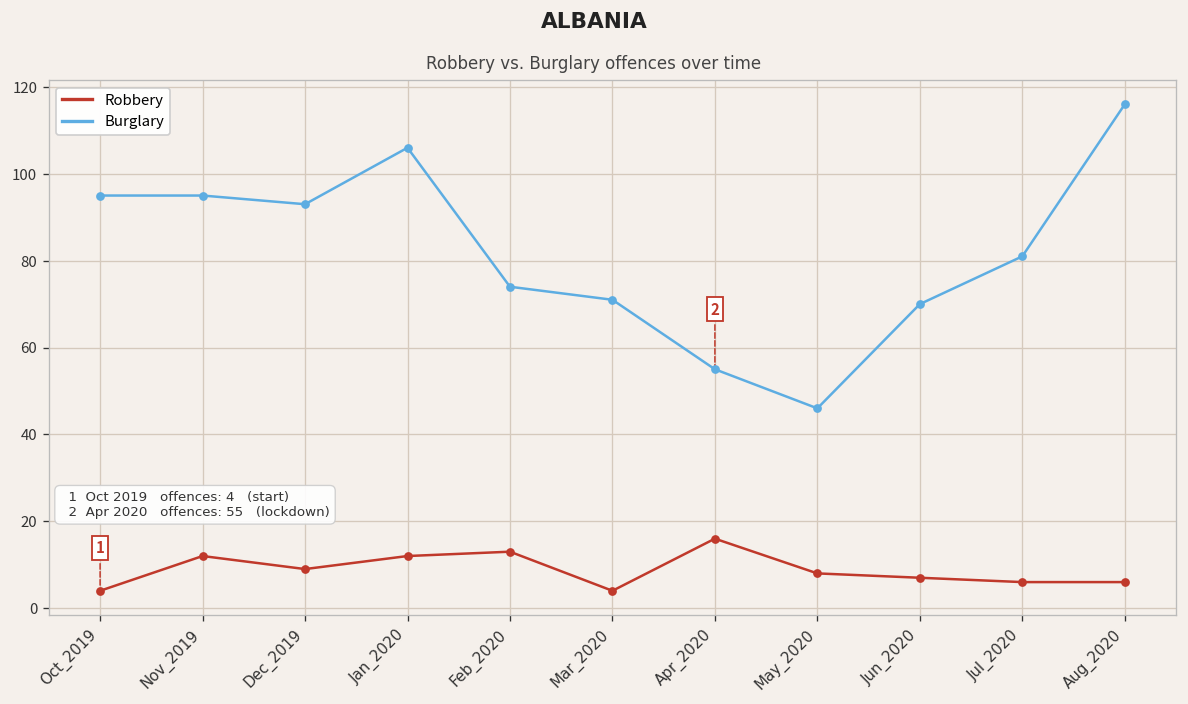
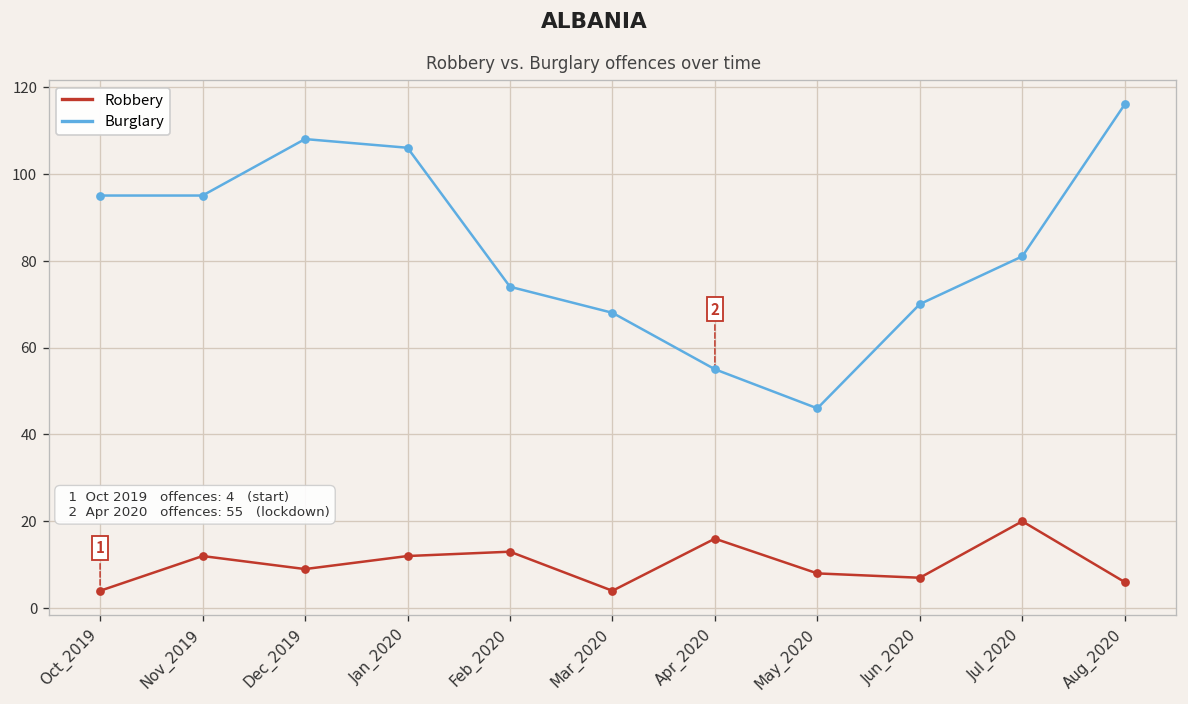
  {
    "Robbery": {
      "Nov_2019": 12,
      "Dec_2019": 9,
      "Jan_2020": 12,
      "Feb_2020": 13,
      "Mar_2020": 4,
      "Apr_2020": 16,
      "May_2020": 8,
      "Jun_2020": 7,
-     "Jul_2020": 6,
+     "Jul_2020": 20,
      "Aug_2020": 6
    },
    "Burglary": {
      "Oct_2019": 95,
      "Nov_2019": 95,
-     "Dec_2019": 93,
+     "Dec_2019": 108,
      "Jan_2020": 106,
      "Feb_2020": 74,
-     "Mar_2020": 71,
+     "Mar_2020": 68,
      "May_2020": 46,
      "Jun_2020": 70,
      "Jul_2020": 81,
      "Aug_2020": 116
    }
  }
